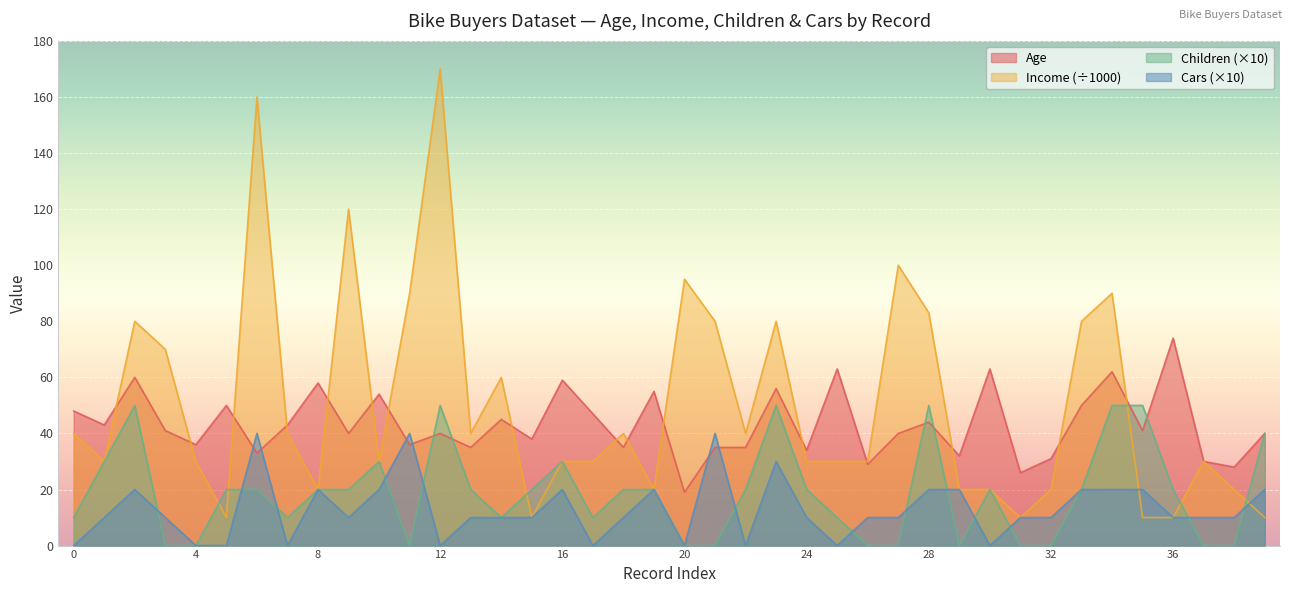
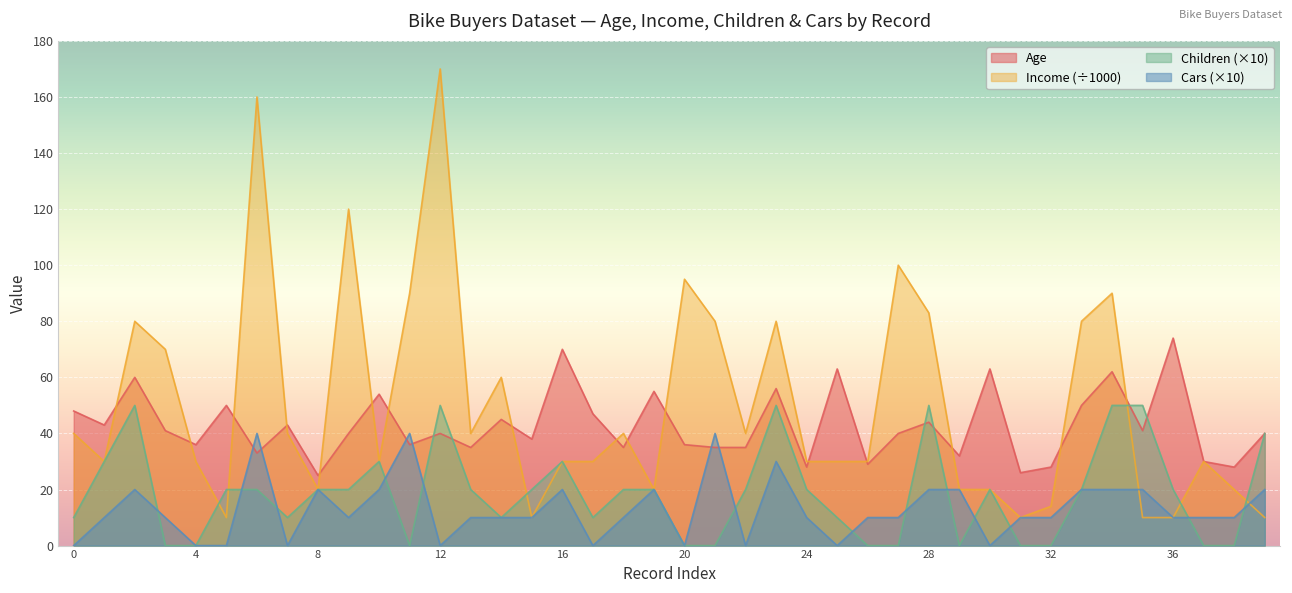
  {
    "Age": {
      "0": 48,
      "4": 36,
-     "8": 58,
+     "8": 25,
      "12": 40,
-     "16": 59,
-     "20": 19,
-     "24": 34,
+     "16": 70,
+     "20": 36,
+     "24": 28,
      "28": 44,
-     "32": 31,
+     "32": 28,
      "36": 74
    },
    "Income (÷1000)": {
      "0": 40,
      "4": 30,
      "12": 170,
      "20": 95,
      "24": 30,
      "28": 83,
-     "32": 20
+     "32": 14
    }
  }
